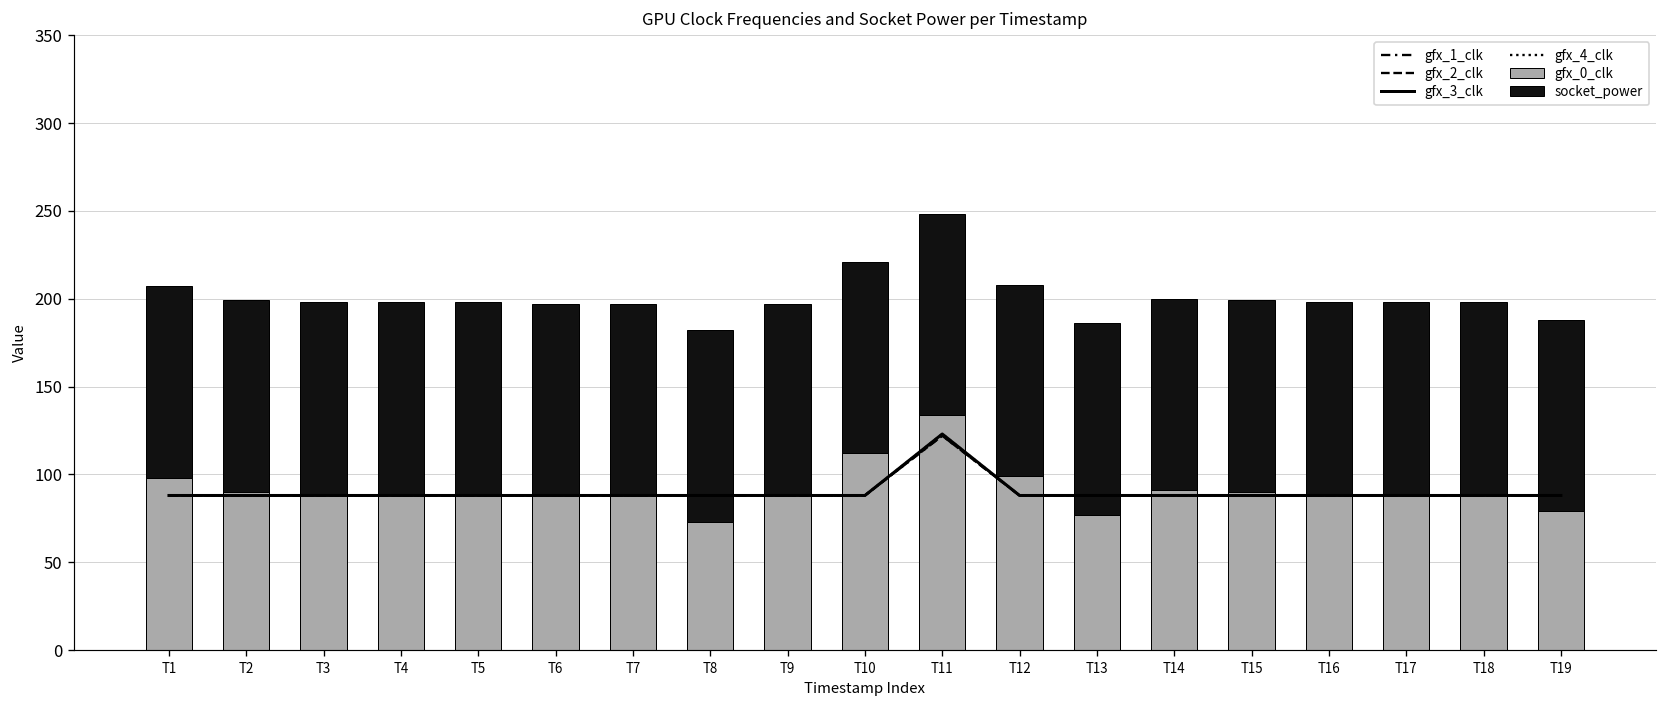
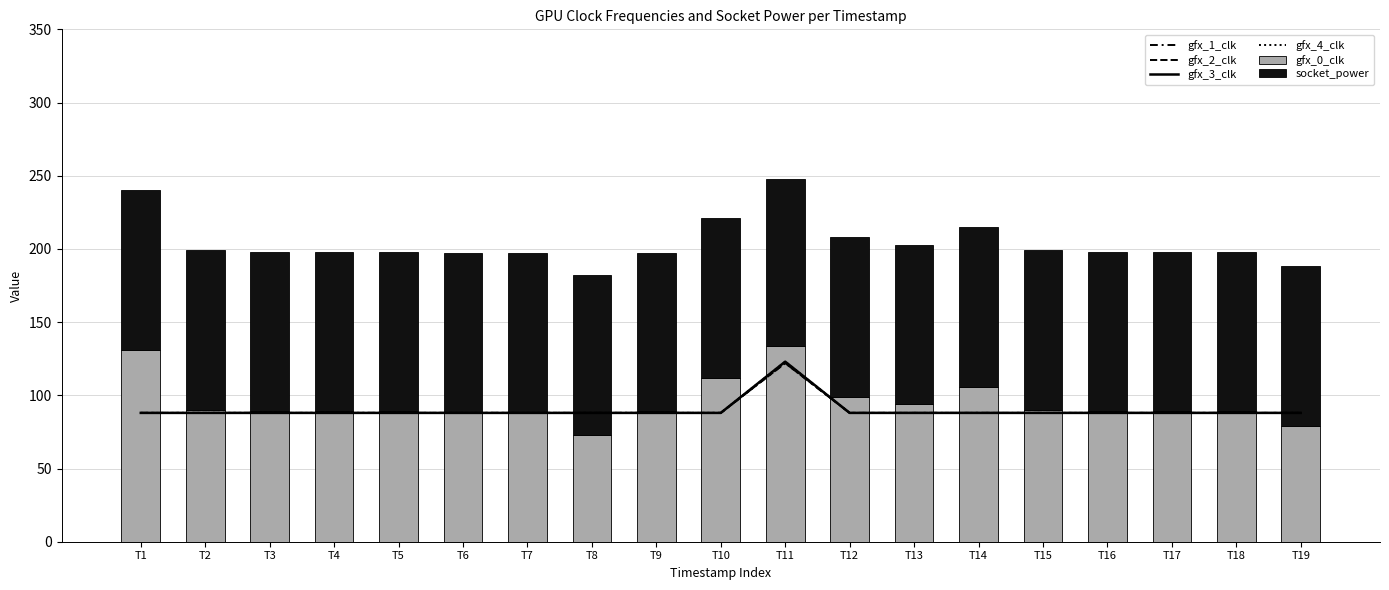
  {
    "gfx_0_clk": {
-     "T1": 98,
+     "T1": 131,
      "T2": 90,
      "T3": 89,
      "T4": 89,
      "T5": 89,
      "T6": 88,
      "T7": 88,
      "T8": 73,
      "T9": 89,
      "T10": 112,
      "T11": 134,
      "T12": 99,
-     "T13": 77,
-     "T14": 91,
+     "T13": 94,
+     "T14": 106,
      "T15": 90,
      "T16": 89,
      "T17": 89,
      "T18": 89,
      "T19": 79
    }
  }
